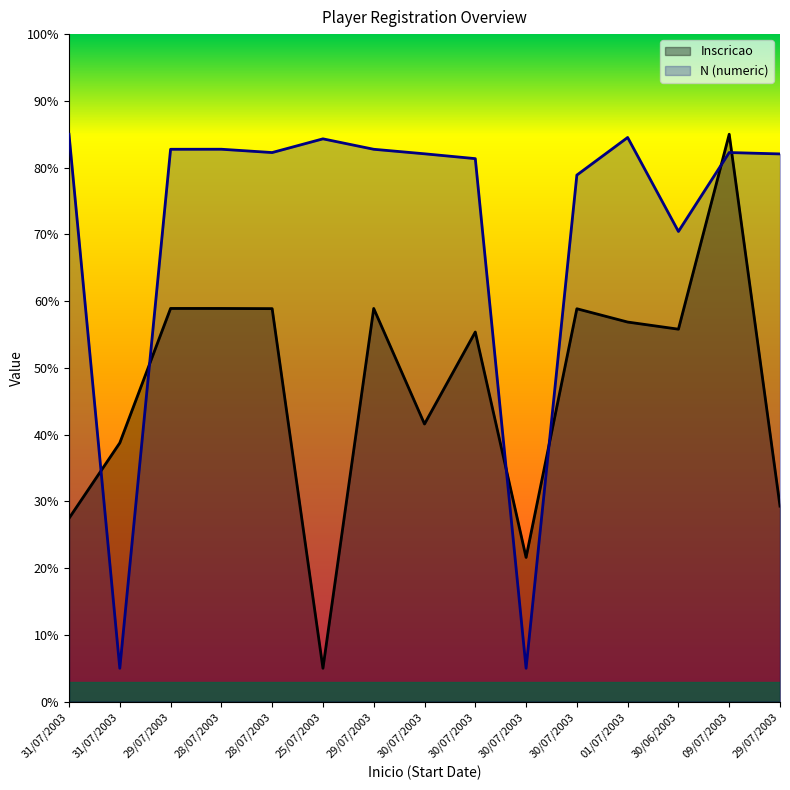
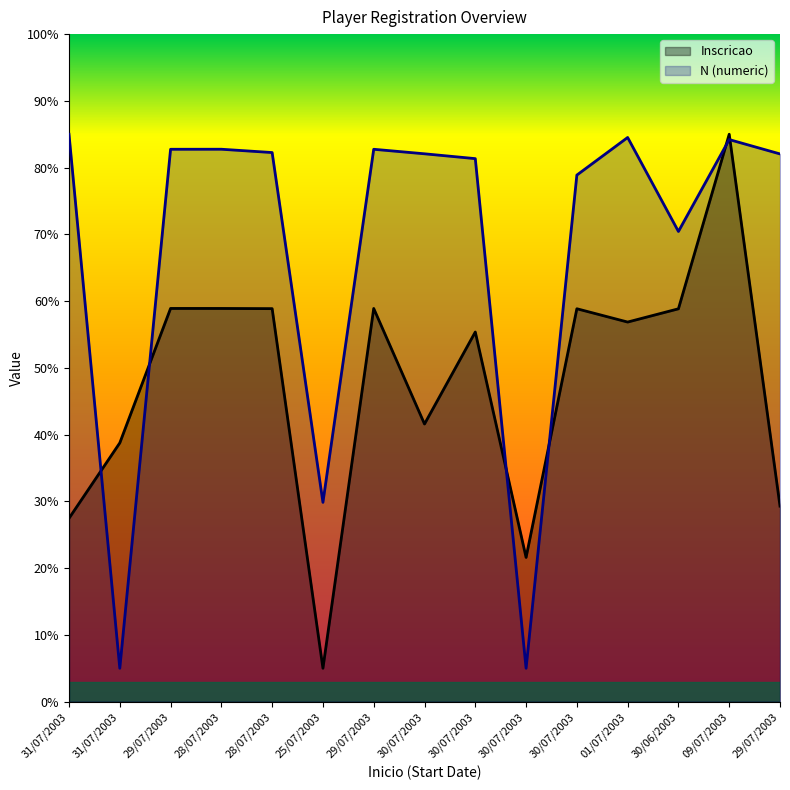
  {
    "Inscricao": {
      "25/07/2003": "5%",
      "01/07/2003": "57%",
-     "30/06/2003": "56%",
+     "30/06/2003": "59%",
      "09/07/2003": "85%"
    },
    "N (numeric)": {
-     "25/07/2003": "84%",
+     "25/07/2003": "30%",
      "01/07/2003": "85%",
      "30/06/2003": "70%",
-     "09/07/2003": "82%"
+     "09/07/2003": "84%"
    }
  }
